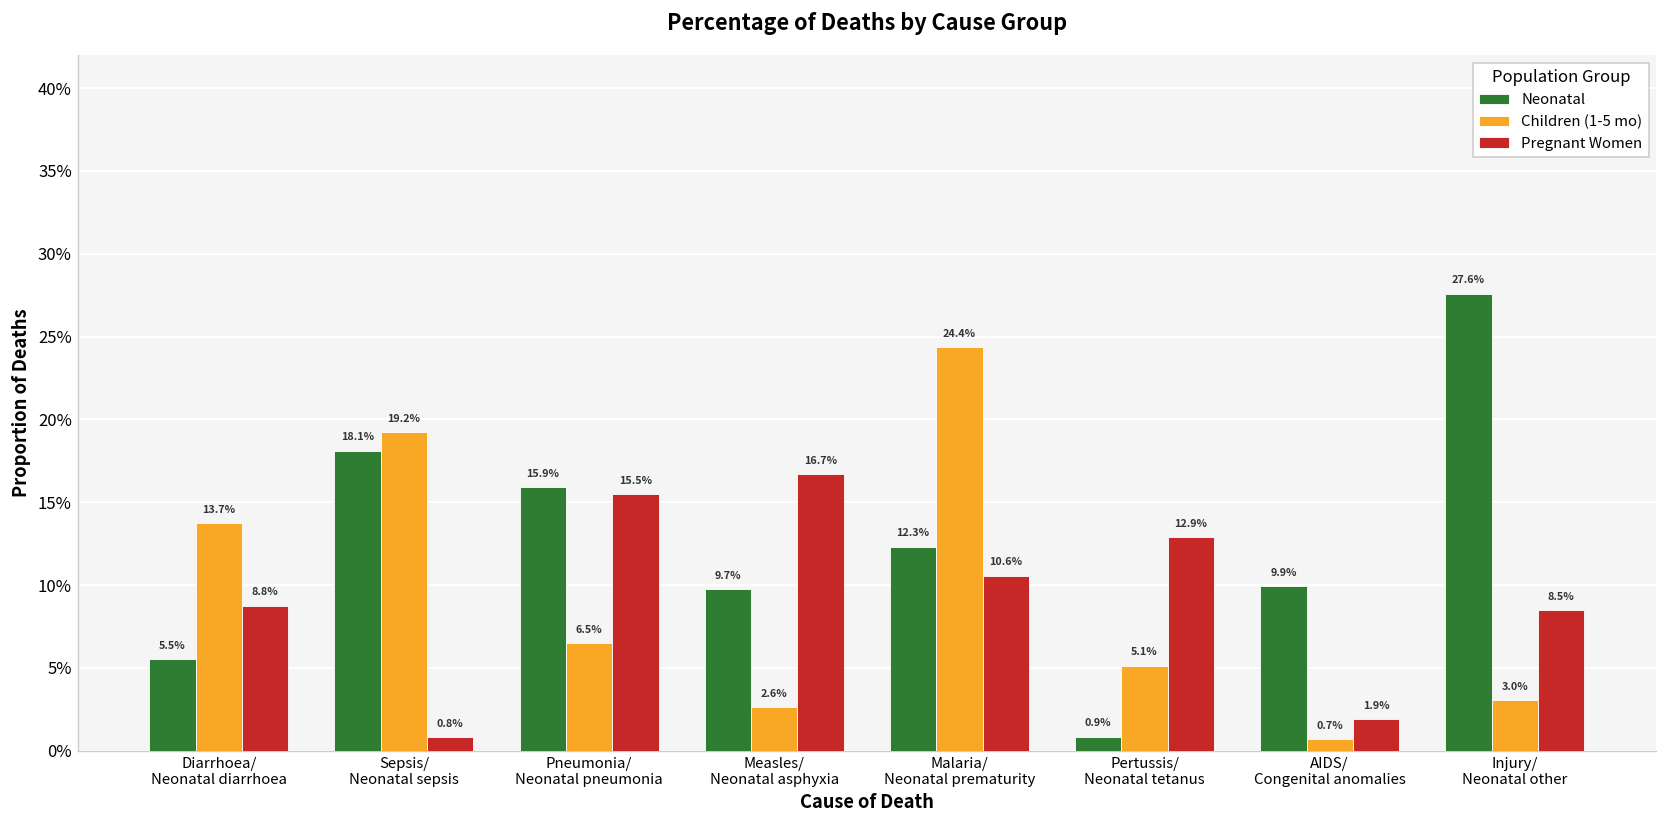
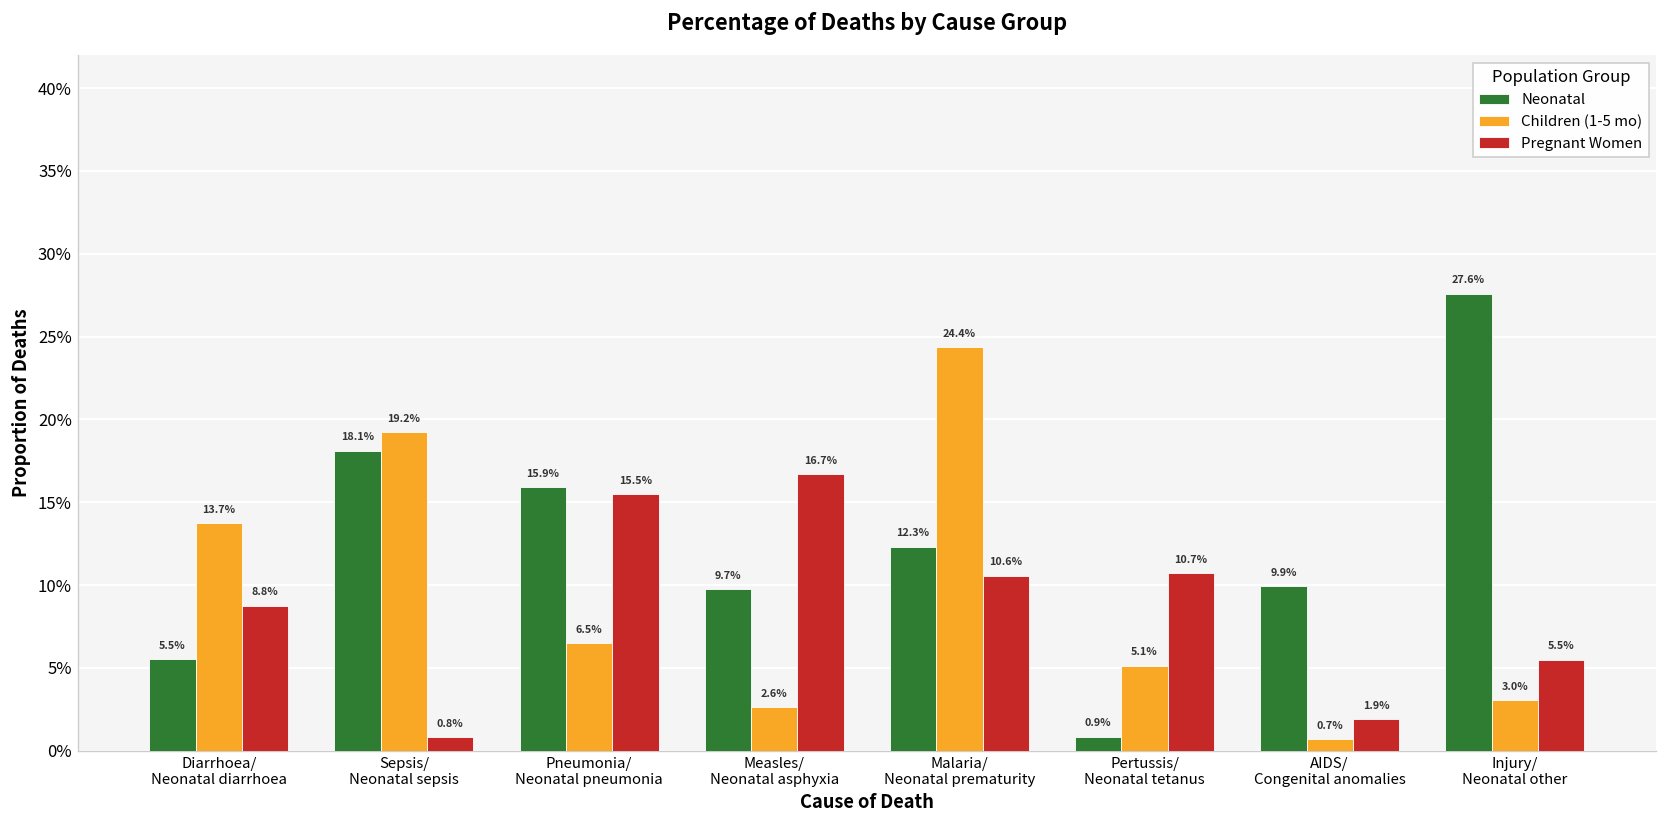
  {
    "Neonatal": {
      "Diarrhoea/ Neonatal diarrhoea": "5.5%",
      "Sepsis/ Neonatal sepsis": "18.1%",
      "Pneumonia/ Neonatal pneumonia": "15.9%",
      "Measles/ Neonatal asphyxia": "9.7%",
      "Malaria/ Neonatal prematurity": "12.3%",
      "Pertussis/ Neonatal tetanus": "0.9%",
      "AIDS/ Congenital anomalies": "9.9%",
      "Injury/ Neonatal other": "27.6%"
    },
    "Children (1-5 mo)": {
      "Diarrhoea/ Neonatal diarrhoea": "13.7%",
      "Sepsis/ Neonatal sepsis": "19.2%",
      "Pneumonia/ Neonatal pneumonia": "6.5%",
      "Measles/ Neonatal asphyxia": "2.6%",
      "Malaria/ Neonatal prematurity": "24.4%",
      "Pertussis/ Neonatal tetanus": "5.1%",
      "AIDS/ Congenital anomalies": "0.7%",
      "Injury/ Neonatal other": "3.0%"
    },
    "Pregnant Women": {
      "Diarrhoea/ Neonatal diarrhoea": "8.8%",
      "Sepsis/ Neonatal sepsis": "0.8%",
      "Pneumonia/ Neonatal pneumonia": "15.5%",
      "Measles/ Neonatal asphyxia": "16.7%",
      "Malaria/ Neonatal prematurity": "10.6%",
-     "Pertussis/ Neonatal tetanus": "12.9%",
+     "Pertussis/ Neonatal tetanus": "10.7%",
      "AIDS/ Congenital anomalies": "1.9%",
-     "Injury/ Neonatal other": "8.5%"
+     "Injury/ Neonatal other": "5.5%"
    }
  }
